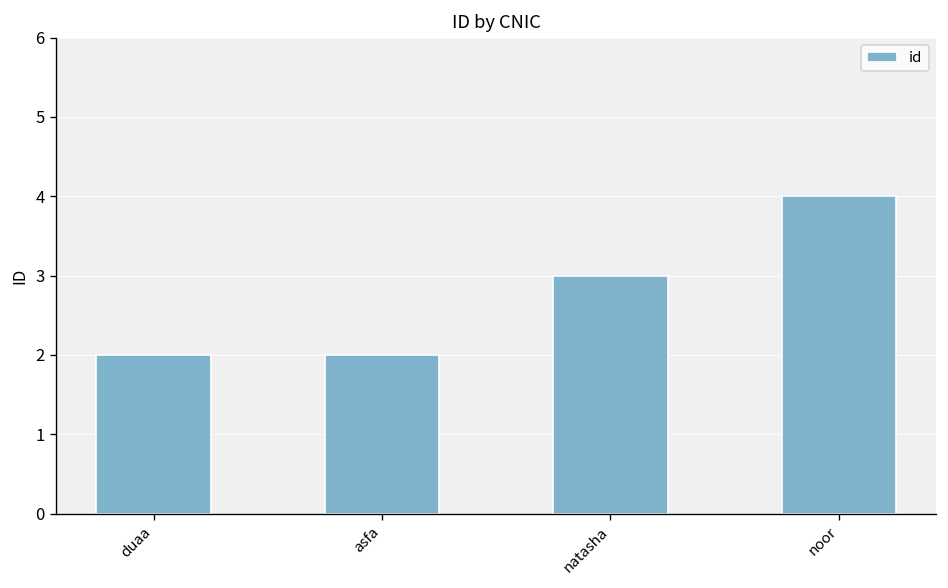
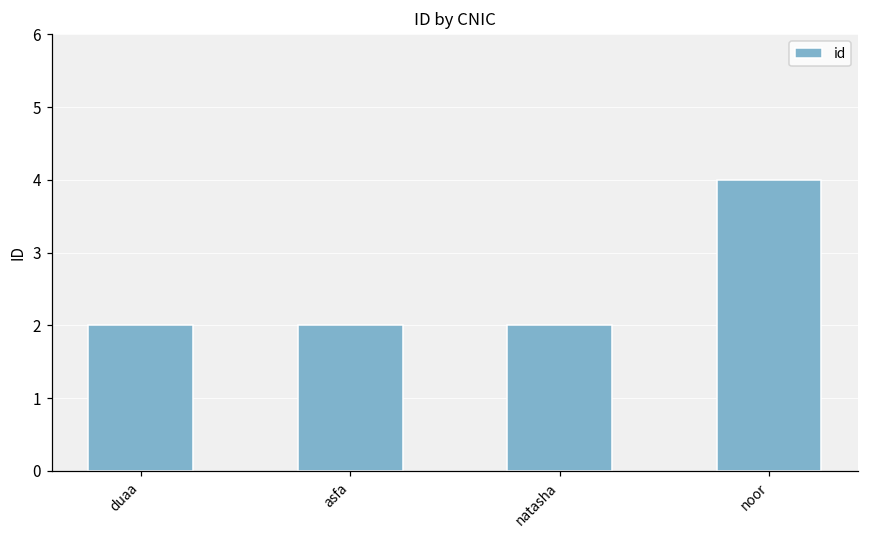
  {
    "duaa": 2,
    "asfa": 2,
-   "natasha": 3,
+   "natasha": 2,
    "noor": 4
  }
